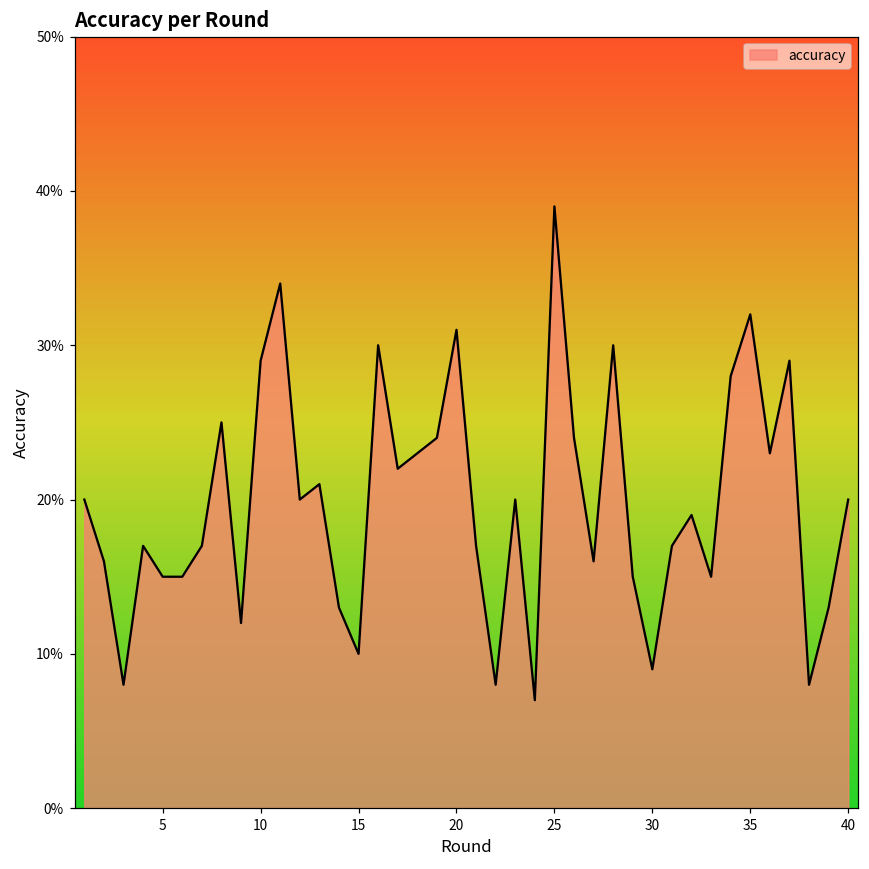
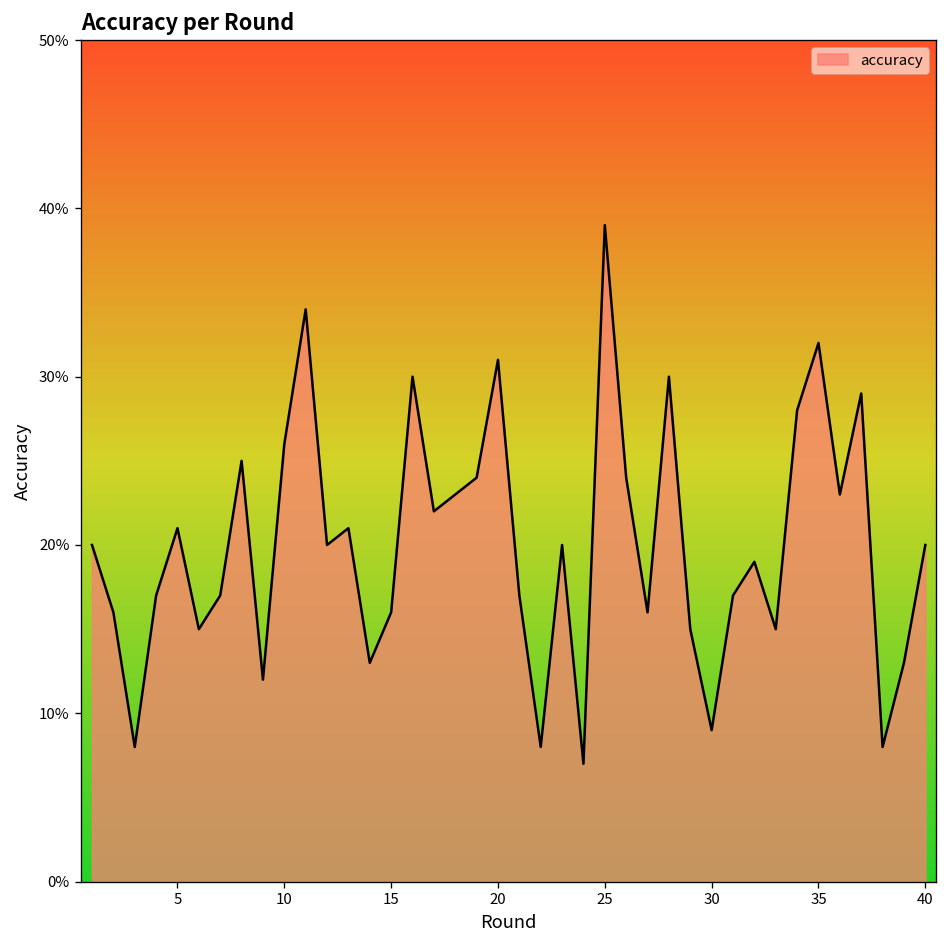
  {
-   "5": "15.0%",
-   "10": "29.0%",
-   "15": "10.0%",
+   "5": "21.0%",
+   "10": "26.0%",
+   "15": "16.0%",
    "20": "31.0%",
    "25": "39.0%",
    "30": "9.0%",
    "35": "32.0%",
    "40": "20.0%"
  }
